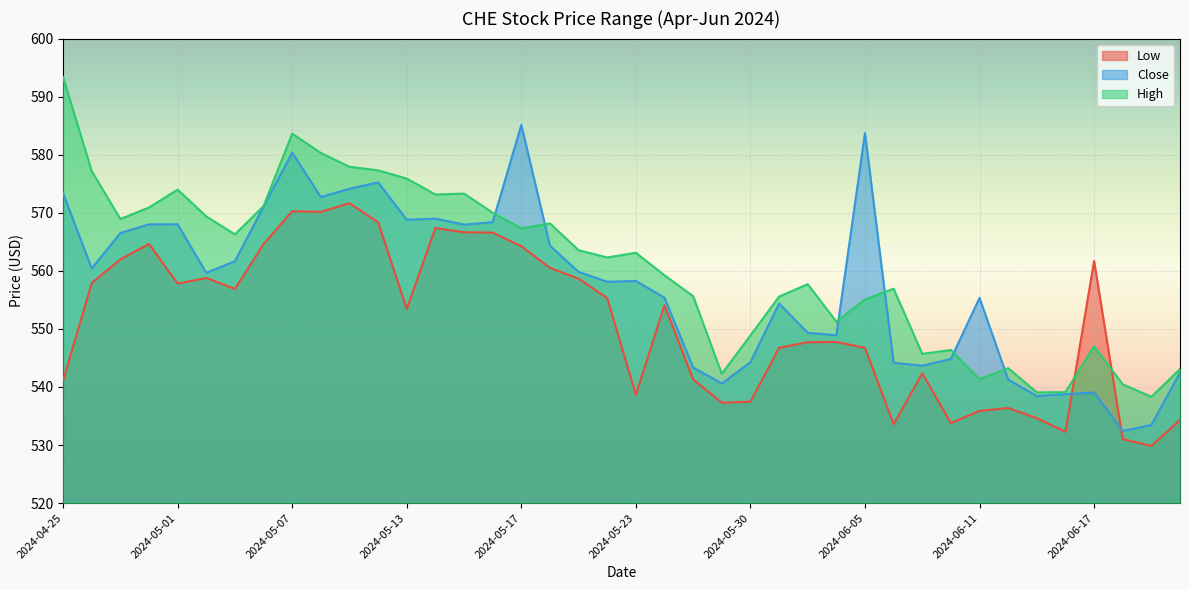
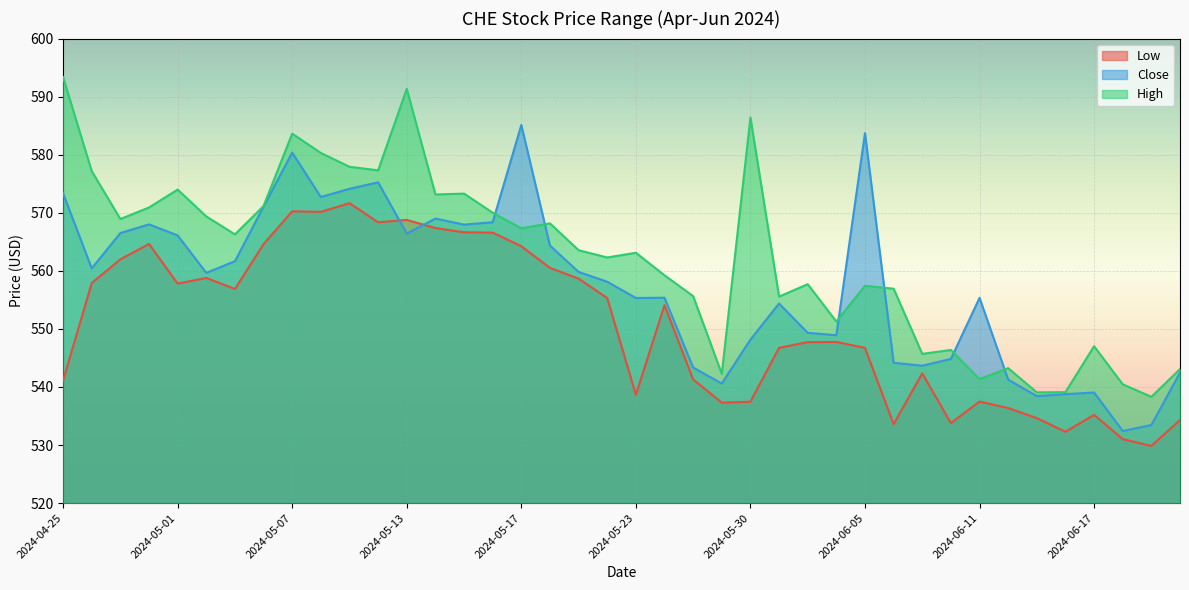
  {
    "Low": {
      "2024-04-25": 541,
      "2024-05-01": 558,
      "2024-05-07": 570,
-     "2024-05-13": 553,
+     "2024-05-13": 569,
      "2024-05-17": 564,
      "2024-05-23": 539,
      "2024-05-30": 537,
      "2024-06-05": 547,
-     "2024-06-11": 536,
-     "2024-06-17": 562
+     "2024-06-11": 537,
+     "2024-06-17": 535
    },
    "Close": {
      "2024-04-25": 573,
-     "2024-05-01": 568,
+     "2024-05-01": 566,
      "2024-05-07": 580,
-     "2024-05-13": 569,
+     "2024-05-13": 566,
      "2024-05-17": 585,
-     "2024-05-23": 558,
-     "2024-05-30": 544,
+     "2024-05-23": 555,
+     "2024-05-30": 548,
      "2024-06-05": 584,
      "2024-06-11": 555,
      "2024-06-17": 539
    },
    "High": {
      "2024-04-25": 593,
      "2024-05-01": 574,
      "2024-05-07": 584,
-     "2024-05-13": 576,
+     "2024-05-13": 591,
      "2024-05-17": 567,
      "2024-05-23": 563,
-     "2024-05-30": 549,
-     "2024-06-05": 555,
+     "2024-05-30": 586,
+     "2024-06-05": 557,
      "2024-06-11": 541,
      "2024-06-17": 547
    }
  }
